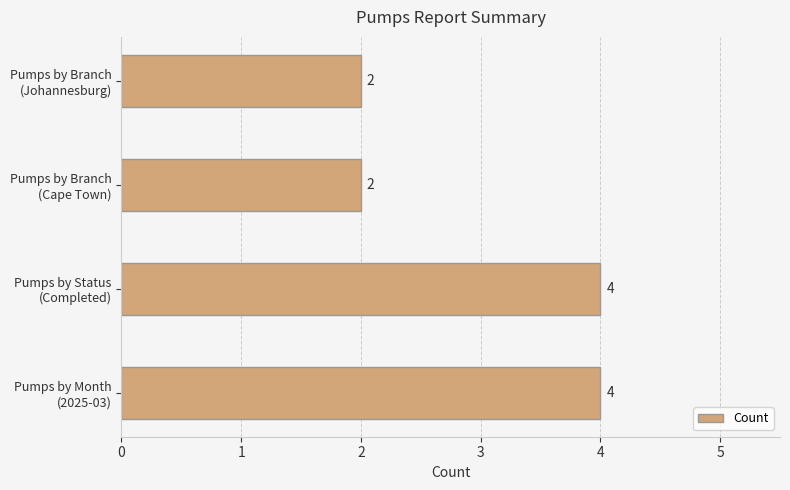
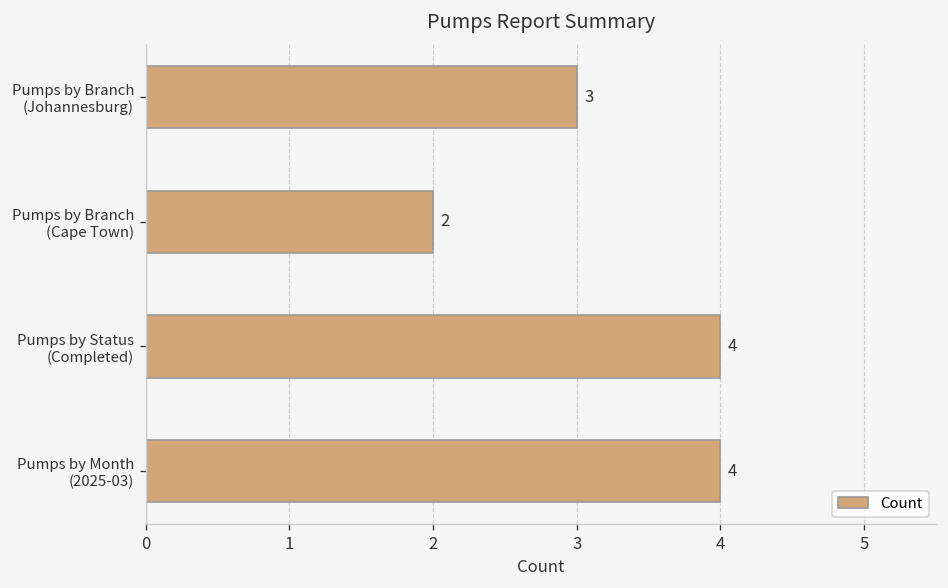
  {
-   "Pumps by Branch (Johannesburg)": 2,
+   "Pumps by Branch (Johannesburg)": 3,
    "Pumps by Branch (Cape Town)": 2,
    "Pumps by Status (Completed)": 4,
    "Pumps by Month (2025-03)": 4
  }
